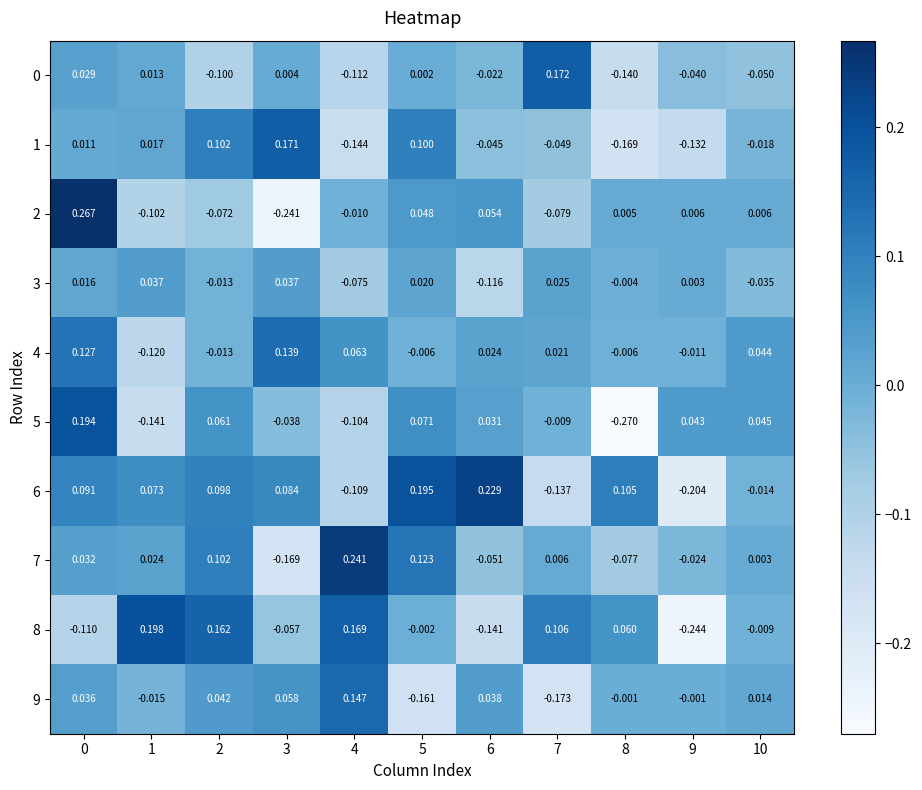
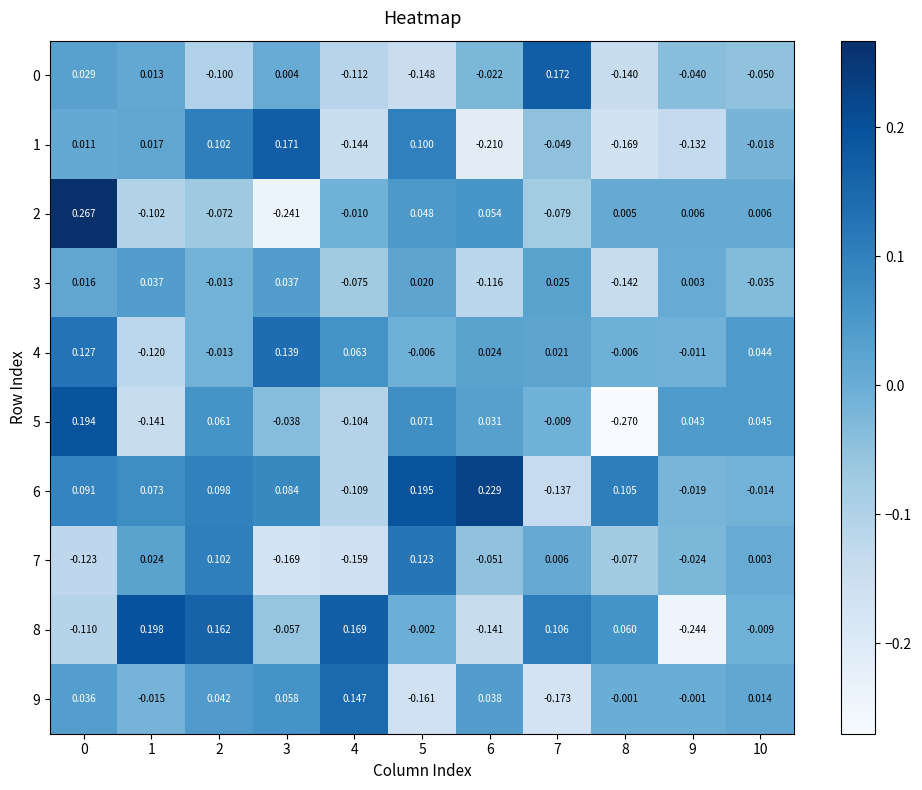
  {
    "0": {
      "0": 0.029,
      "1": 0.013,
      "2": -0.100,
      "3": 0.004,
      "4": -0.112,
-     "5": 0.002,
+     "5": -0.148,
      "6": -0.022,
      "7": 0.172,
      "8": -0.140,
      "9": -0.040,
      "10": -0.050
    },
    "1": {
      "0": 0.011,
      "1": 0.017,
      "2": 0.102,
      "3": 0.171,
      "4": -0.144,
      "5": 0.100,
-     "6": -0.045,
+     "6": -0.210,
      "7": -0.049,
      "8": -0.169,
      "9": -0.132,
      "10": -0.018
    },
    "2": {
      "0": 0.267,
      "1": -0.102,
      "2": -0.072,
      "3": -0.241,
      "4": -0.010,
      "5": 0.048,
      "6": 0.054,
      "7": -0.079,
      "8": 0.005,
      "9": 0.006,
      "10": 0.006
    },
    "3": {
      "0": 0.016,
      "1": 0.037,
      "2": -0.013,
      "3": 0.037,
      "4": -0.075,
      "5": 0.020,
      "6": -0.116,
      "7": 0.025,
-     "8": -0.004,
+     "8": -0.142,
      "9": 0.003,
      "10": -0.035
    },
    "4": {
      "0": 0.127,
      "1": -0.120,
      "2": -0.013,
      "3": 0.139,
      "4": 0.063,
      "5": -0.006,
      "6": 0.024,
      "7": 0.021,
      "8": -0.006,
      "9": -0.011,
      "10": 0.044
    },
    "5": {
      "0": 0.194,
      "1": -0.141,
      "2": 0.061,
      "3": -0.038,
      "4": -0.104,
      "5": 0.071,
      "6": 0.031,
      "7": -0.009,
      "8": -0.270,
      "9": 0.043,
      "10": 0.045
    },
    "6": {
      "0": 0.091,
      "1": 0.073,
      "2": 0.098,
      "3": 0.084,
      "4": -0.109,
      "5": 0.195,
      "6": 0.229,
      "7": -0.137,
      "8": 0.105,
-     "9": -0.204,
+     "9": -0.019,
      "10": -0.014
    },
    "7": {
-     "0": 0.032,
+     "0": -0.123,
      "1": 0.024,
      "2": 0.102,
      "3": -0.169,
-     "4": 0.241,
+     "4": -0.159,
      "5": 0.123,
      "6": -0.051,
      "7": 0.006,
      "8": -0.077,
      "9": -0.024,
      "10": 0.003
    },
    "8": {
      "0": -0.110,
      "1": 0.198,
      "2": 0.162,
      "3": -0.057,
      "4": 0.169,
      "5": -0.002,
      "6": -0.141,
      "7": 0.106,
      "8": 0.060,
      "9": -0.244,
      "10": -0.009
    },
    "9": {
      "0": 0.036,
      "1": -0.015,
      "2": 0.042,
      "3": 0.058,
      "4": 0.147,
      "5": -0.161,
      "6": 0.038,
      "7": -0.173,
      "8": -0.001,
      "9": -0.001,
      "10": 0.014
    }
  }
